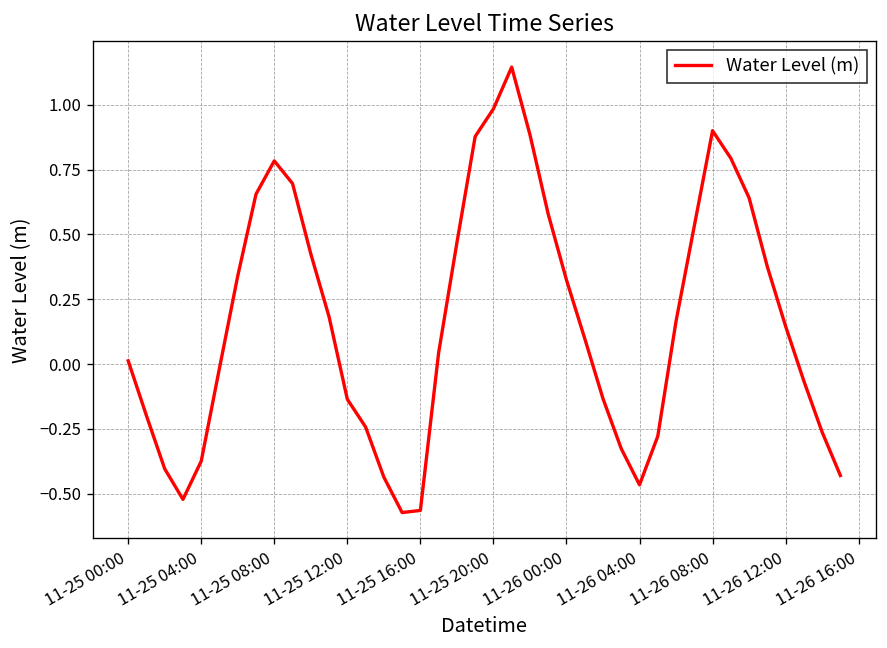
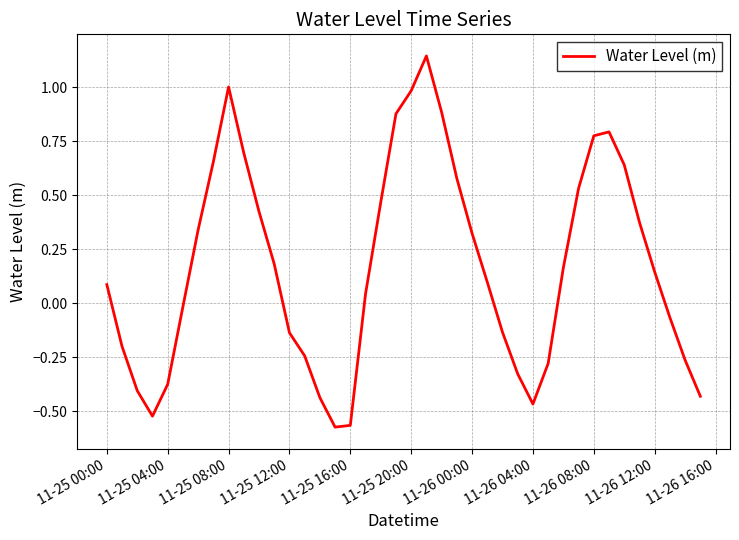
  {
-   "11-25 00:00": 0.01,
+   "11-25 00:00": 0.09,
    "11-25 04:00": -0.37,
-   "11-25 08:00": 0.78,
+   "11-25 08:00": 1.00,
    "11-25 12:00": -0.14,
    "11-25 16:00": -0.56,
    "11-25 20:00": 0.98,
    "11-26 00:00": 0.32,
    "11-26 04:00": -0.47,
-   "11-26 08:00": 0.90,
+   "11-26 08:00": 0.78,
    "11-26 12:00": 0.15
  }
